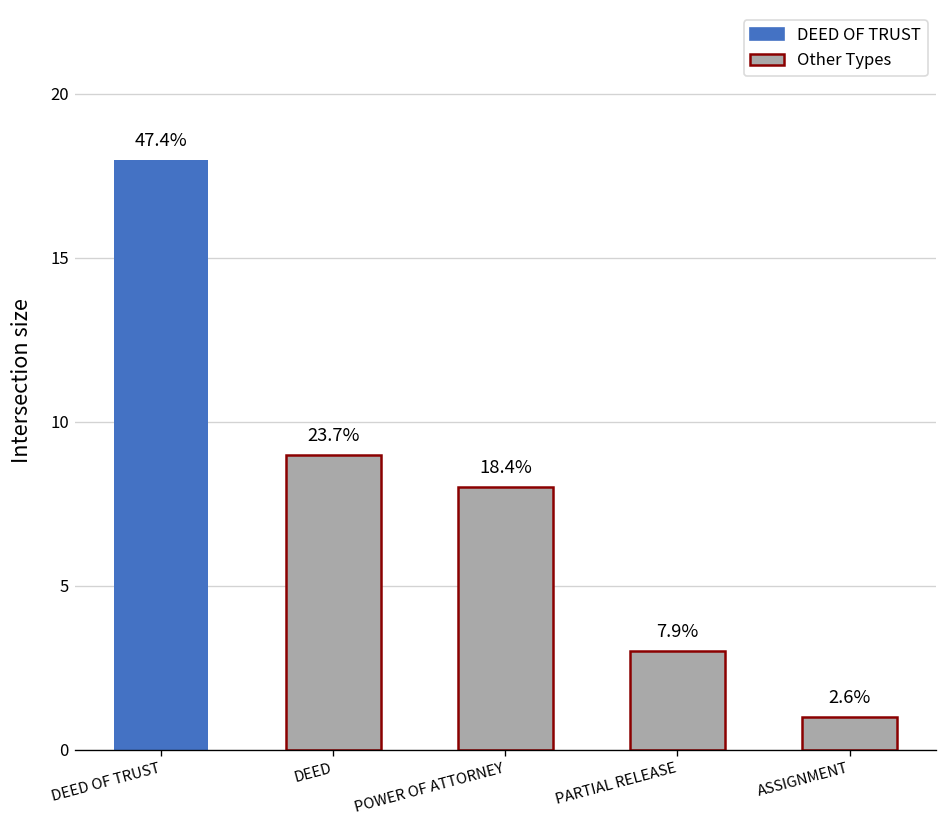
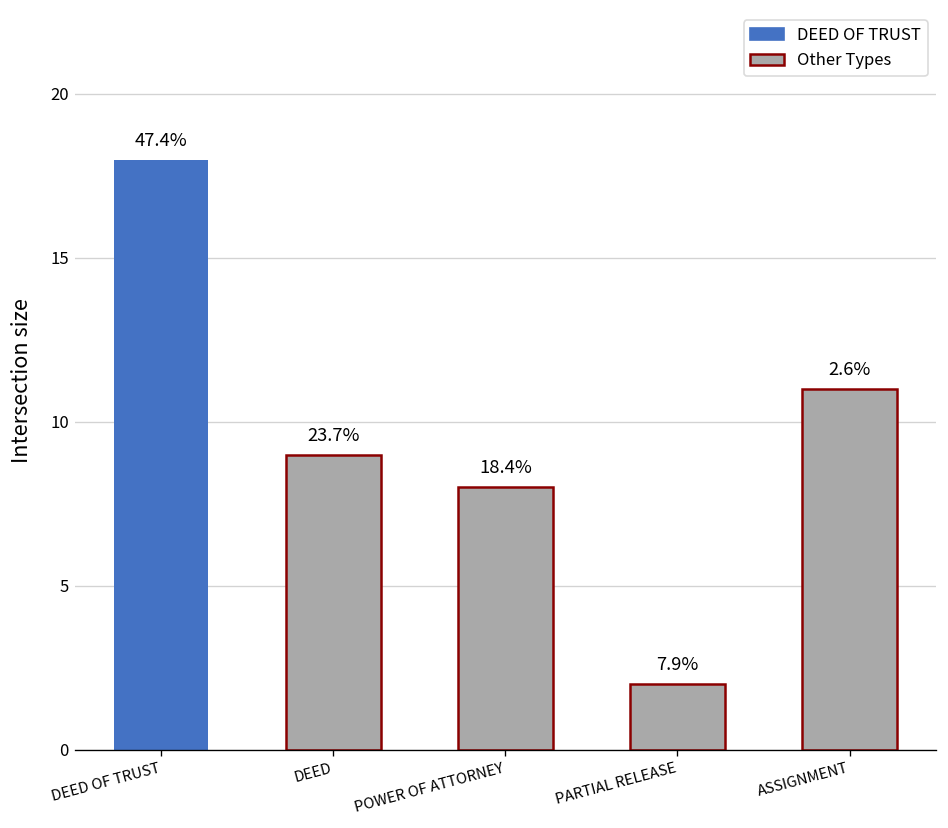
  {
-   "PARTIAL RELEASE": 3,
-   "ASSIGNMENT": 1
+   "PARTIAL RELEASE": 2,
+   "ASSIGNMENT": 11
  }
